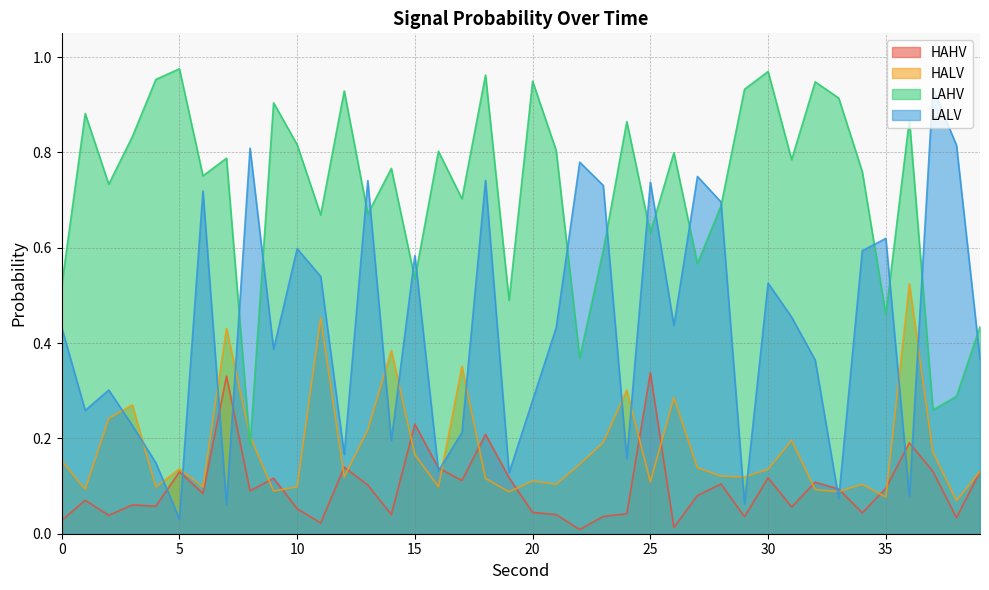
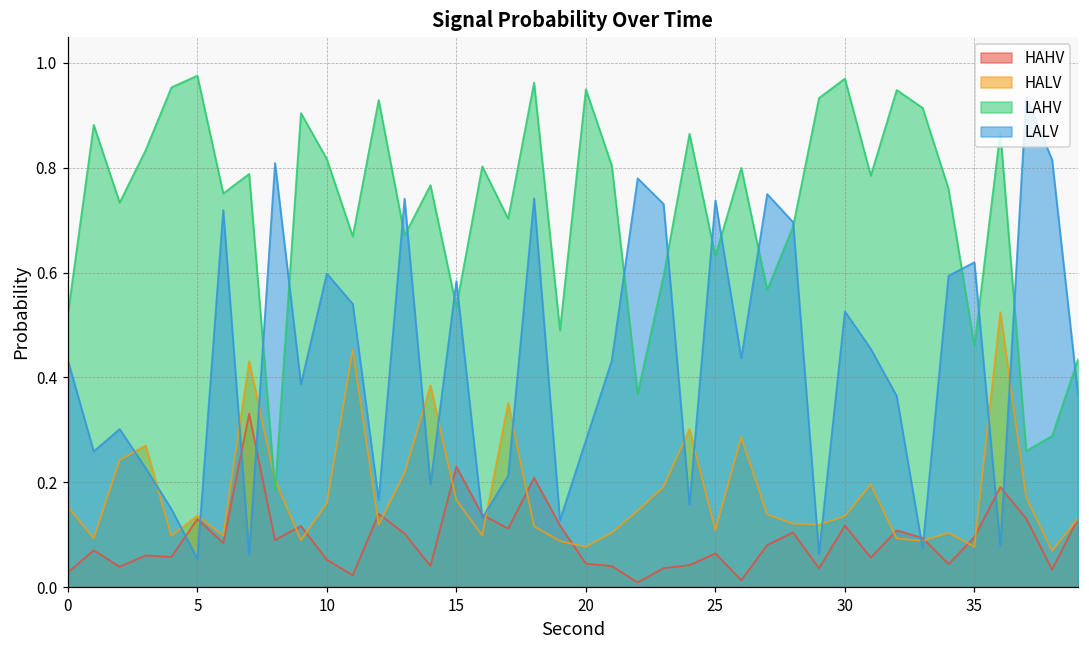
  {
    "HAHV": {
      "0": 0.03,
      "5": 0.13,
      "10": 0.05,
      "15": 0.23,
      "20": 0.04,
-     "25": 0.34,
+     "25": 0.06,
      "30": 0.12,
      "35": 0.10
    },
    "HALV": {
      "0": 0.15,
      "5": 0.14,
-     "10": 0.10,
+     "10": 0.16,
      "15": 0.17,
-     "20": 0.11,
+     "20": 0.08,
      "25": 0.11,
      "30": 0.14,
      "35": 0.08
    },
    "LAHV": {
      "0": 0.52,
      "5": 0.98,
      "10": 0.82,
      "15": 0.53,
      "20": 0.95,
      "25": 0.63,
      "30": 0.97,
      "35": 0.46
    },
    "LALV": {
      "0": 0.43,
-     "5": 0.03,
+     "5": 0.05,
      "10": 0.60,
      "15": 0.58,
      "20": 0.28,
      "25": 0.74,
      "30": 0.53,
      "35": 0.62
    }
  }
